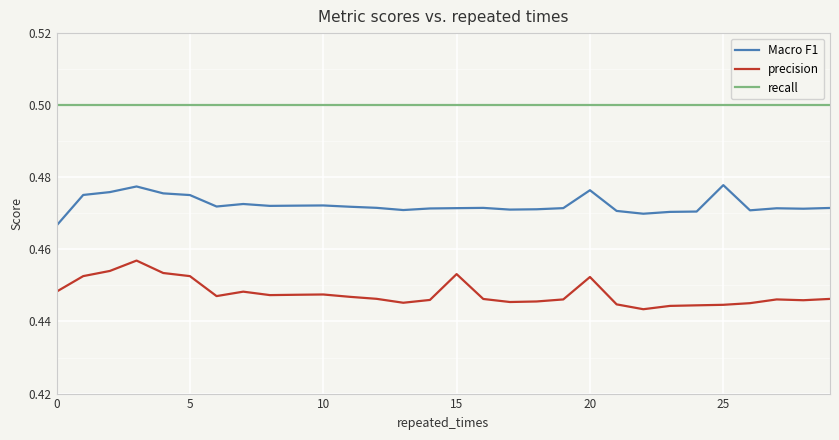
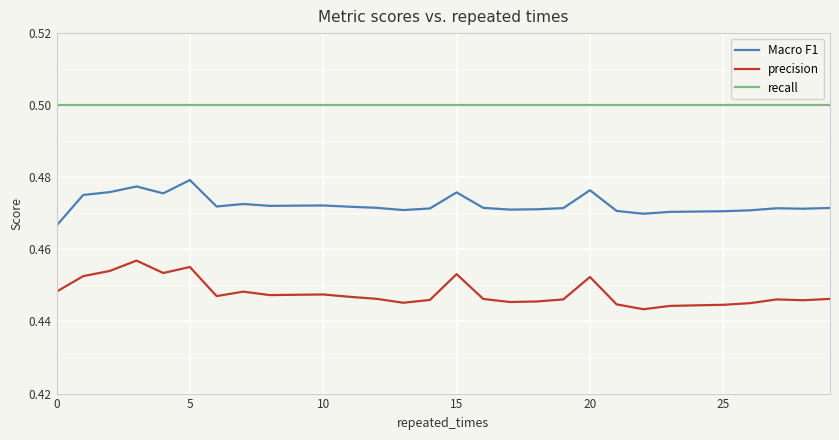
  {
    "Macro F1": {
      "0": 0.467,
-     "5": 0.475,
+     "5": 0.479,
      "10": 0.472,
-     "15": 0.471,
+     "15": 0.476,
      "20": 0.476,
-     "25": 0.478
+     "25": 0.471
    },
    "precision": {
      "0": 0.448,
-     "5": 0.453,
+     "5": 0.455,
      "10": 0.447,
      "15": 0.453,
      "20": 0.452,
      "25": 0.445
    },
    "recall": {
      "0": 0.500,
      "5": 0.500,
      "10": 0.500,
      "15": 0.500,
      "20": 0.500,
      "25": 0.500
    }
  }
